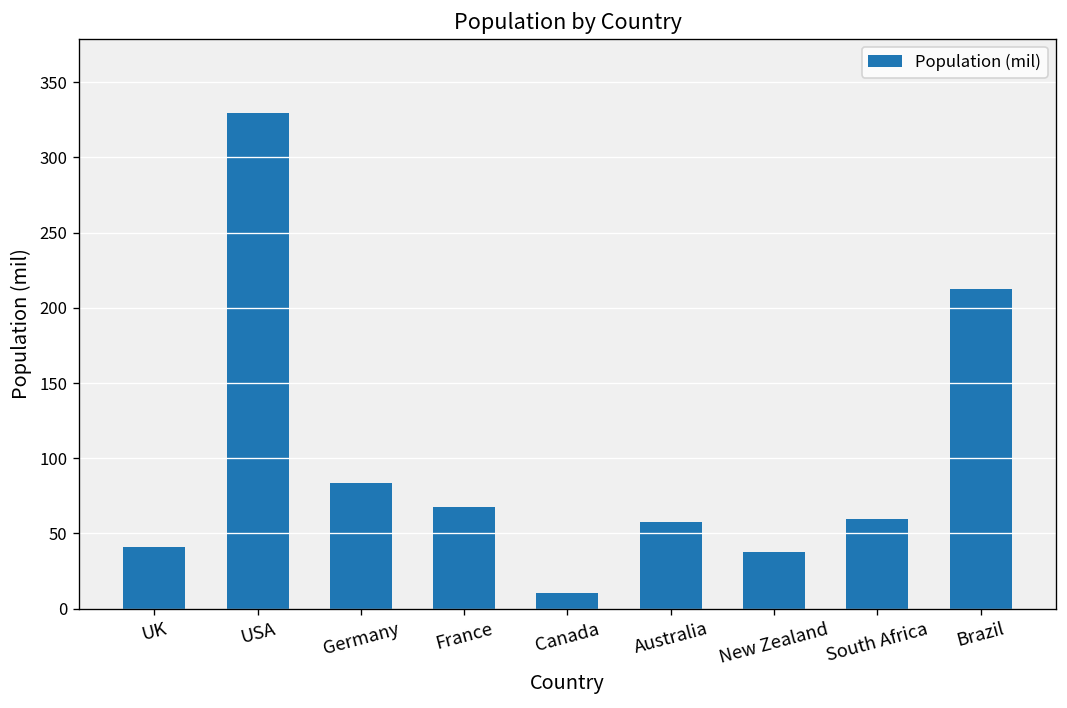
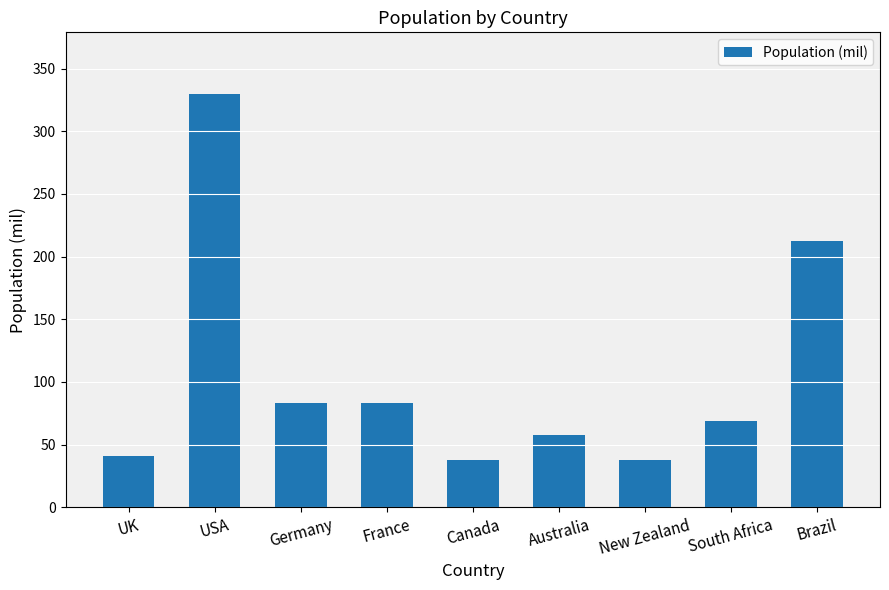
  {
    "UK": 41,
    "USA": 330,
    "Germany": 83,
-   "France": 67,
-   "Canada": 11,
+   "France": 83,
+   "Canada": 38,
    "Australia": 57,
    "New Zealand": 37,
-   "South Africa": 59,
+   "South Africa": 69,
    "Brazil": 213
  }
